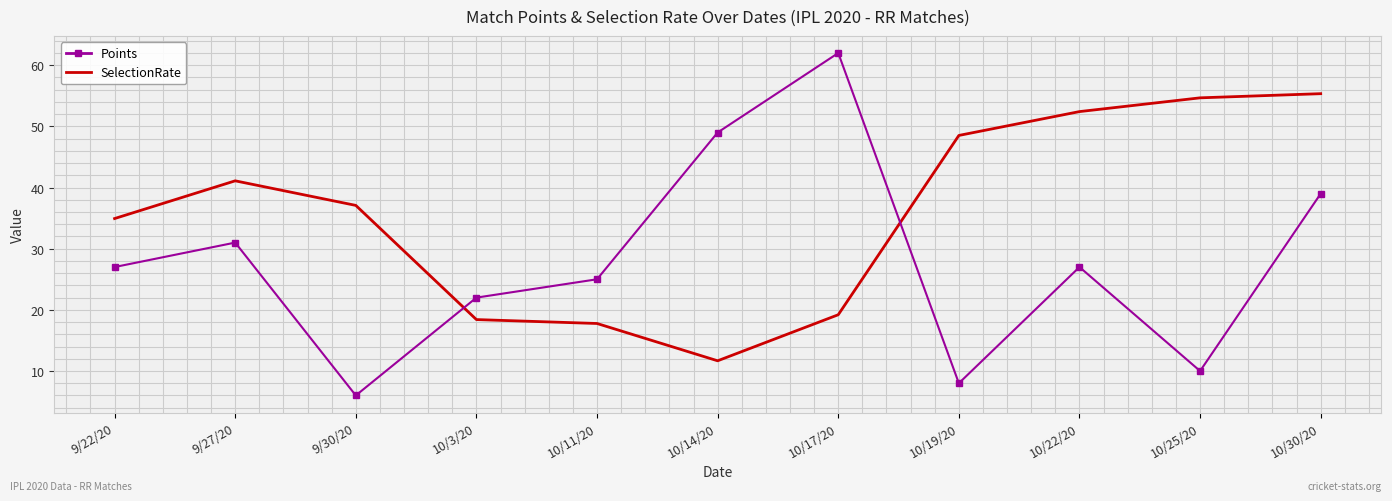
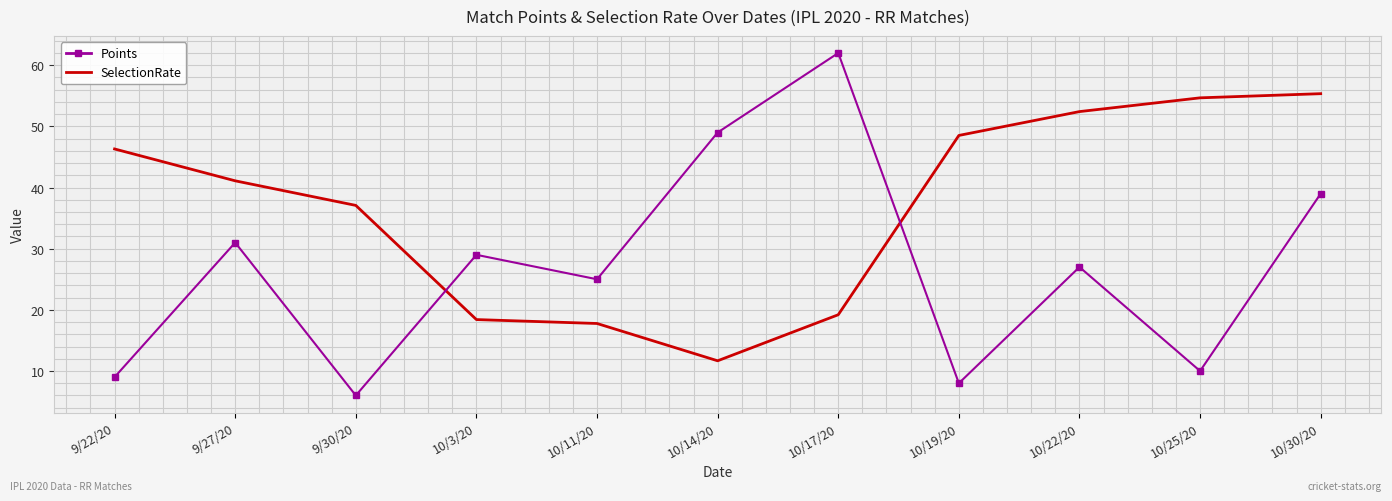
  {
    "Points": {
-     "9/22/20": 27,
+     "9/22/20": 9,
      "9/27/20": 31,
      "9/30/20": 6,
-     "10/3/20": 22,
+     "10/3/20": 29,
      "10/11/20": 25,
      "10/14/20": 49,
      "10/17/20": 62,
      "10/19/20": 8,
      "10/22/20": 27,
      "10/25/20": 10,
      "10/30/20": 39
    },
    "SelectionRate": {
-     "9/22/20": 35,
+     "9/22/20": 46,
      "9/27/20": 41,
      "9/30/20": 37,
      "10/3/20": 18,
      "10/11/20": 18,
      "10/14/20": 12,
      "10/17/20": 19,
      "10/19/20": 49,
      "10/22/20": 52,
      "10/25/20": 55,
      "10/30/20": 55
    }
  }
